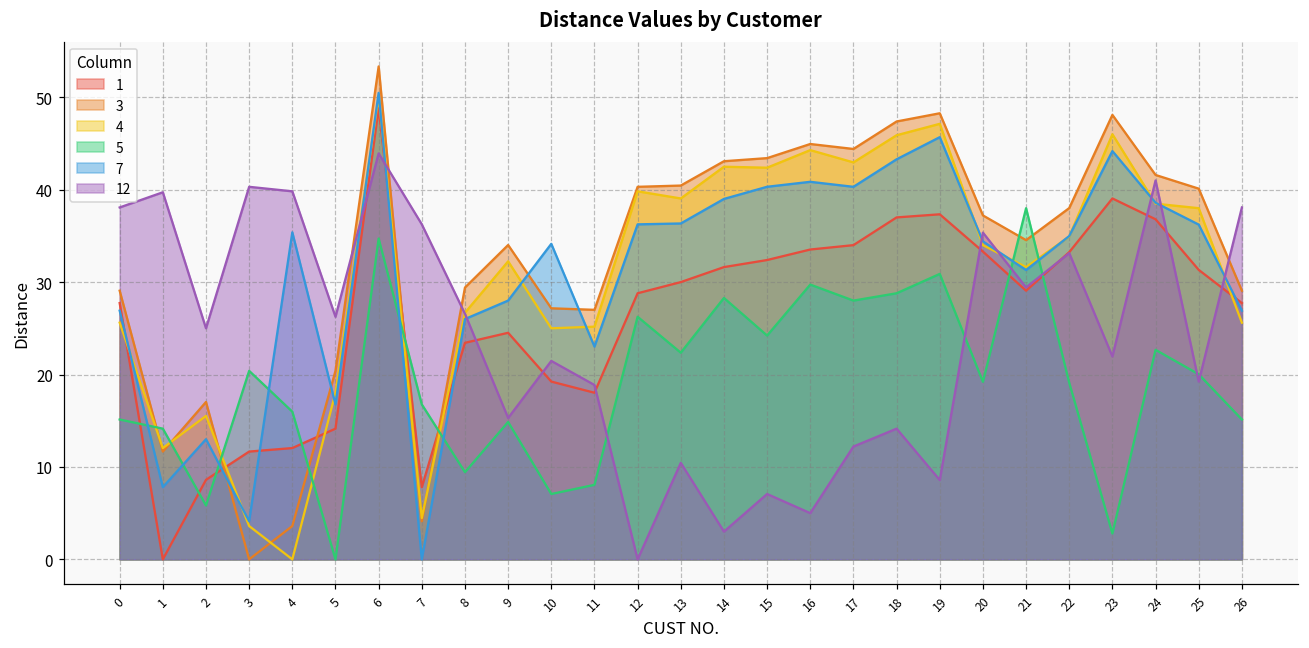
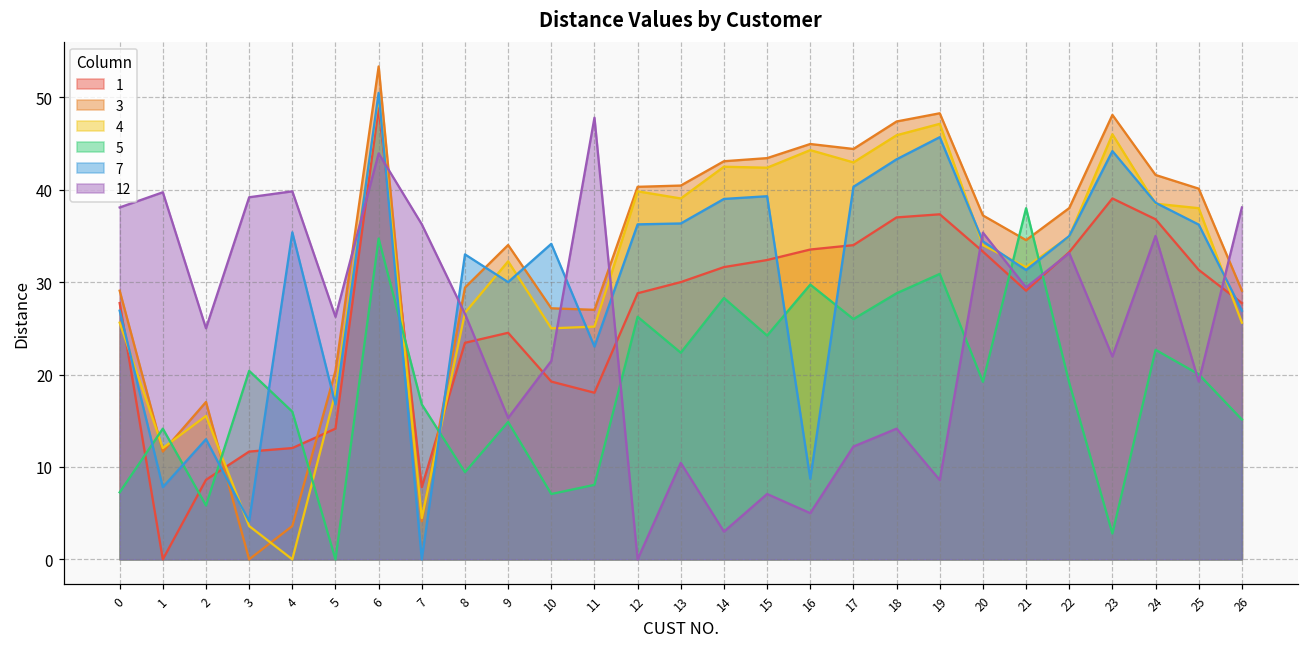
  {
    "5": {
-     "0": 15,
+     "0": 7,
      "1": 14,
      "2": 6,
      "3": 20,
      "4": 16,
      "5": 0,
      "6": 35,
      "7": 17,
      "8": 9,
      "9": 15,
      "10": 7,
      "11": 8,
      "12": 26,
      "13": 22,
      "14": 28,
      "15": 24,
      "16": 30,
-     "17": 28,
+     "17": 26,
      "18": 29,
      "19": 31,
      "20": 19,
      "21": 38,
      "22": 19,
      "23": 3,
      "24": 23,
      "25": 20,
      "26": 15
    },
    "7": {
      "0": 27,
      "1": 8,
      "2": 13,
      "3": 4,
      "4": 35,
      "5": 17,
      "6": 50,
      "7": 0,
-     "8": 26,
-     "9": 28,
+     "8": 33,
+     "9": 30,
      "10": 34,
      "11": 23,
      "12": 36,
      "13": 36,
      "14": 39,
-     "15": 40,
-     "16": 41,
+     "15": 39,
+     "16": 9,
      "17": 40,
      "18": 43,
      "19": 46,
      "20": 34,
      "21": 31,
      "23": 44,
      "25": 36,
      "26": 27
    },
    "12": {
      "0": 38,
      "1": 40,
      "2": 25,
-     "3": 40,
+     "3": 39,
      "4": 40,
      "5": 26,
      "6": 44,
      "7": 36,
      "9": 15,
      "10": 21,
-     "11": 19,
+     "11": 48,
      "12": 0,
      "13": 10,
      "14": 3,
      "15": 7,
      "16": 5,
      "17": 12,
      "18": 14,
      "19": 9,
      "20": 35,
      "21": 29,
      "23": 22,
-     "24": 41,
+     "24": 35,
      "25": 19,
      "26": 38
    }
  }
